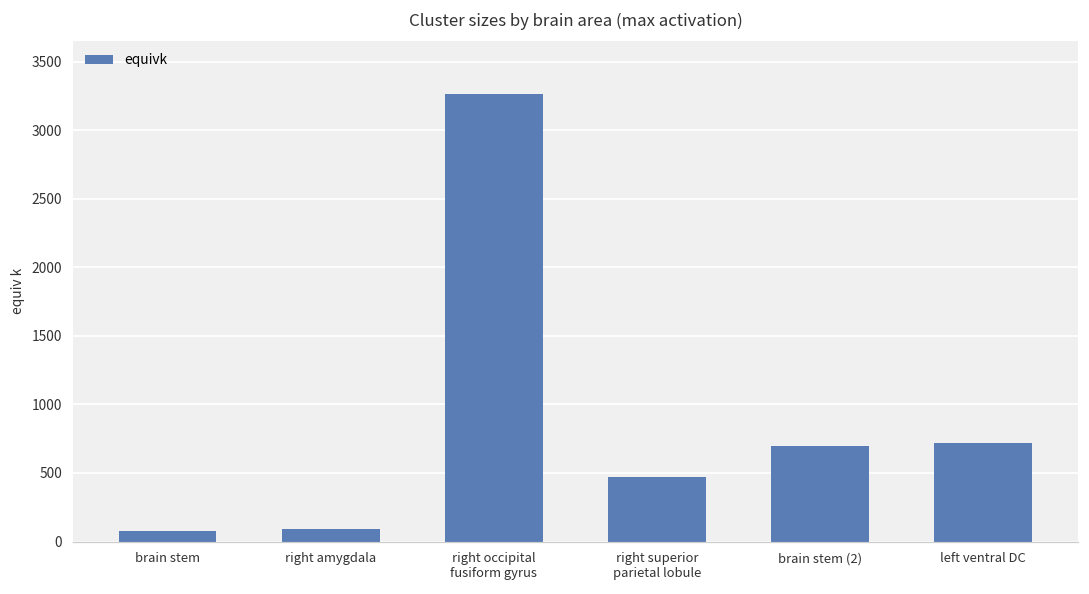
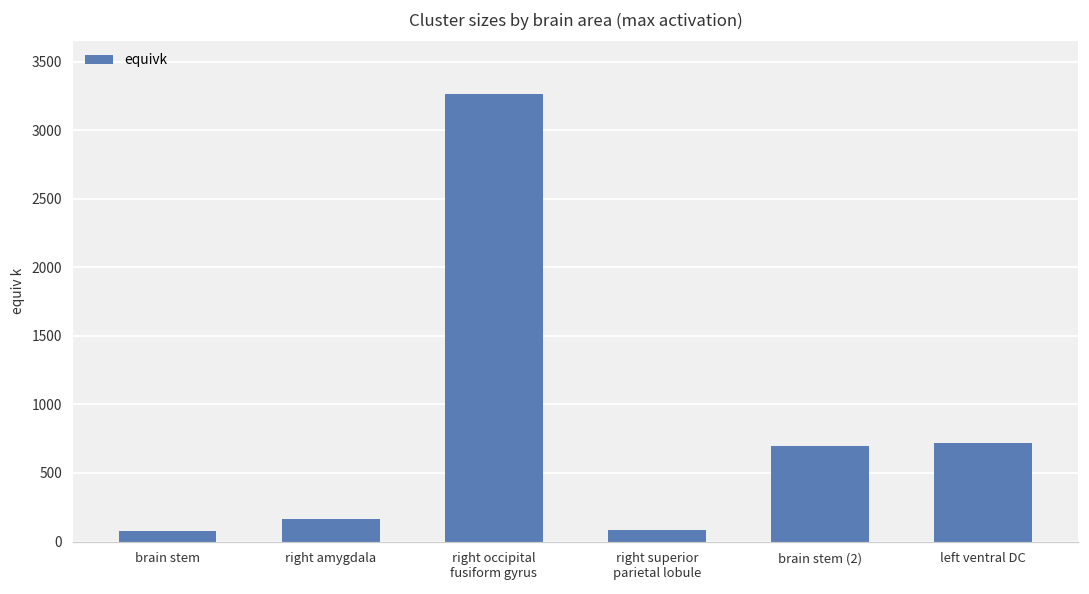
  {
    "brain stem": 80,
-   "right amygdala": 90,
+   "right amygdala": 170,
    "right occipital fusiform gyrus": 3260,
-   "right superior parietal lobule": 470,
+   "right superior parietal lobule": 80,
    "brain stem (2)": 700,
    "left ventral DC": 720
  }
